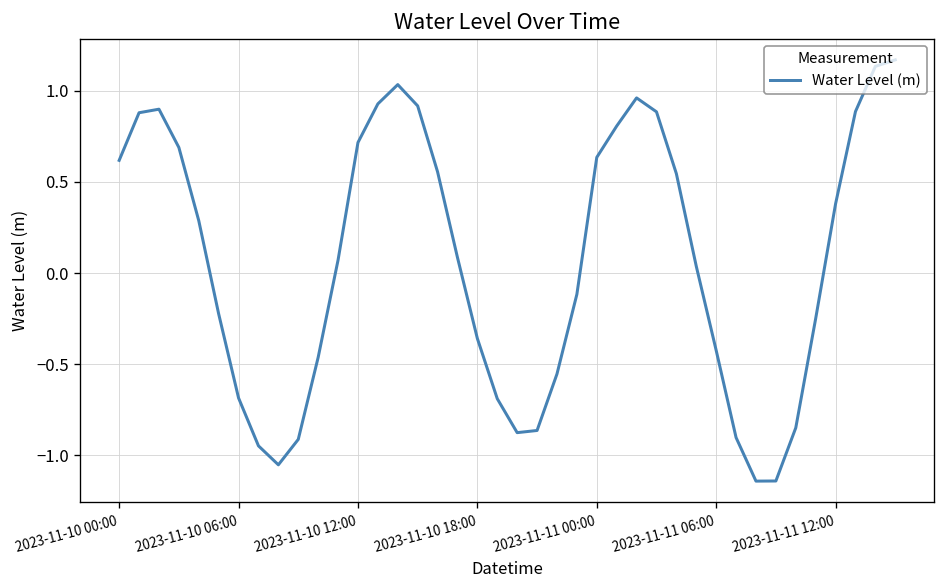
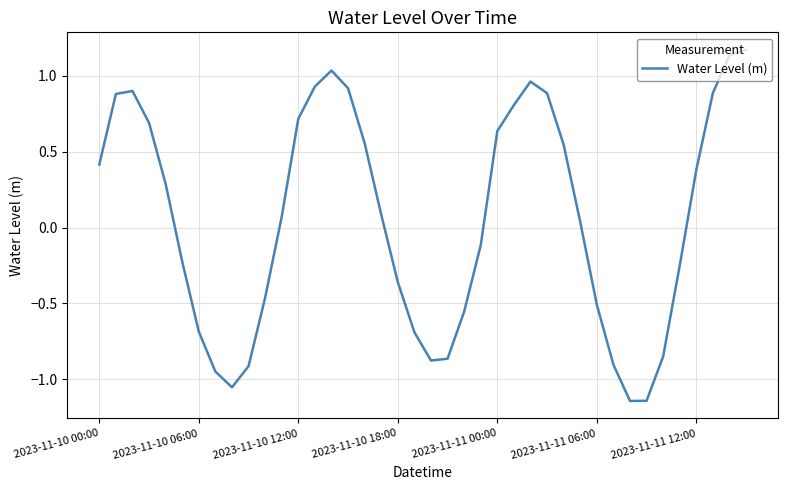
  {
-   "2023-11-10 00:00": 0.62,
+   "2023-11-10 00:00": 0.41,
    "2023-11-10 06:00": -0.69,
    "2023-11-10 12:00": 0.72,
    "2023-11-10 18:00": -0.36,
    "2023-11-11 00:00": 0.63,
-   "2023-11-11 06:00": -0.42,
+   "2023-11-11 06:00": -0.51,
    "2023-11-11 12:00": 0.38
  }
